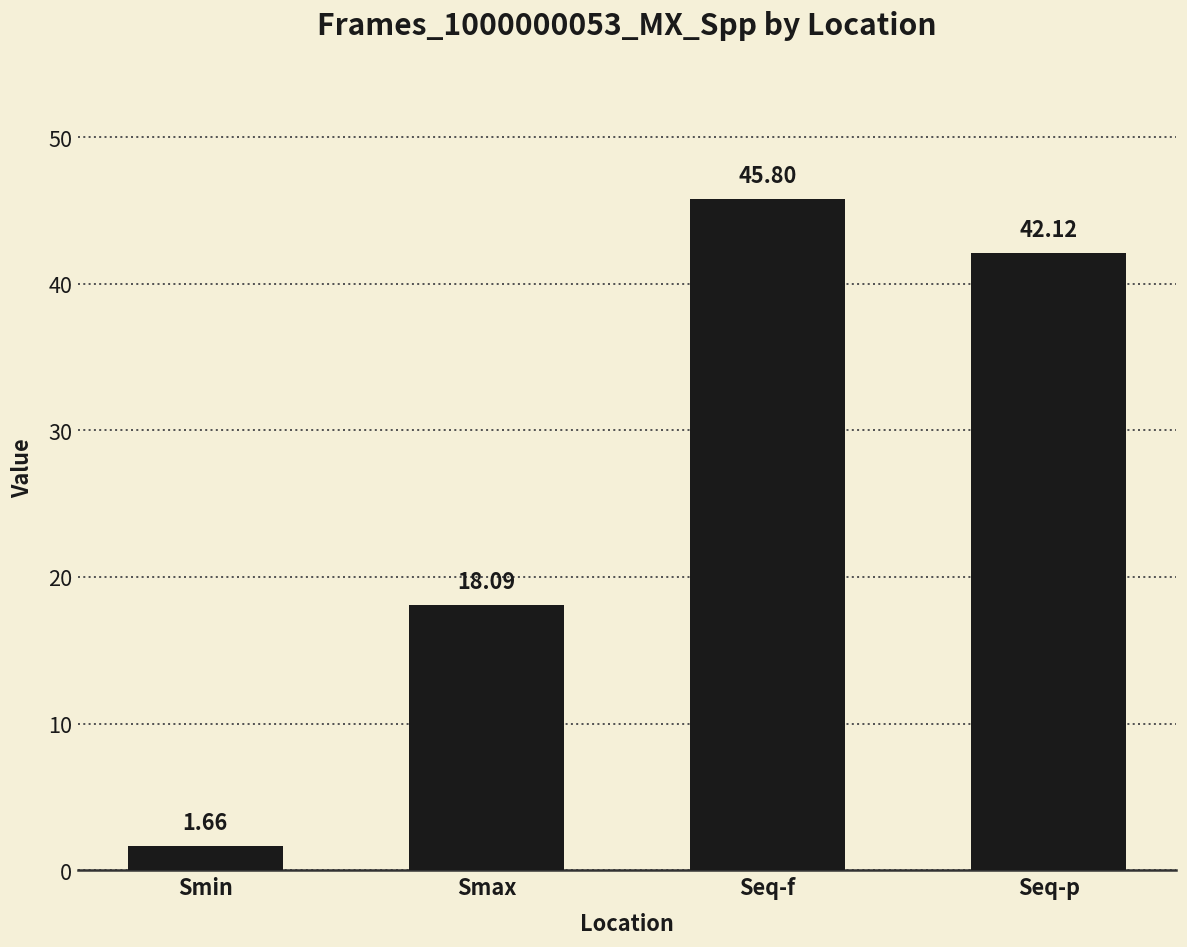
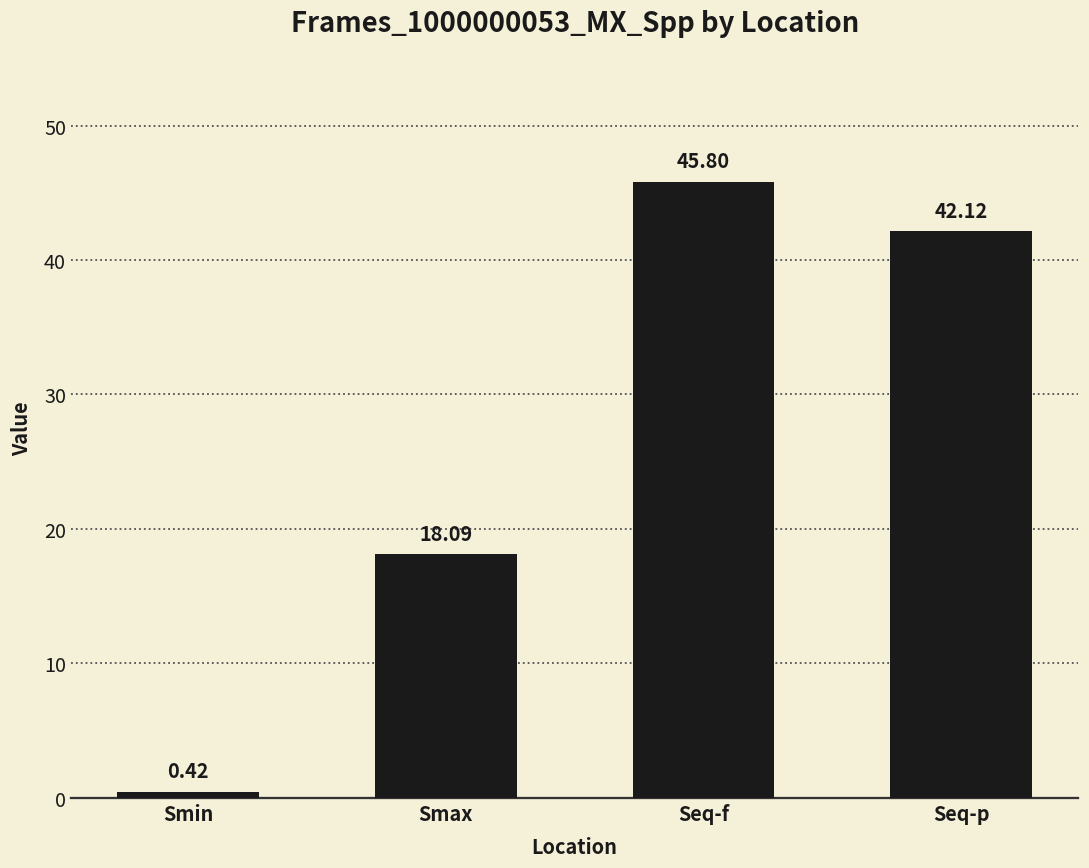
  {
-   "Smin": 1.66,
+   "Smin": 0.42,
    "Smax": 18.09,
    "Seq-f": 45.80,
    "Seq-p": 42.12
  }
